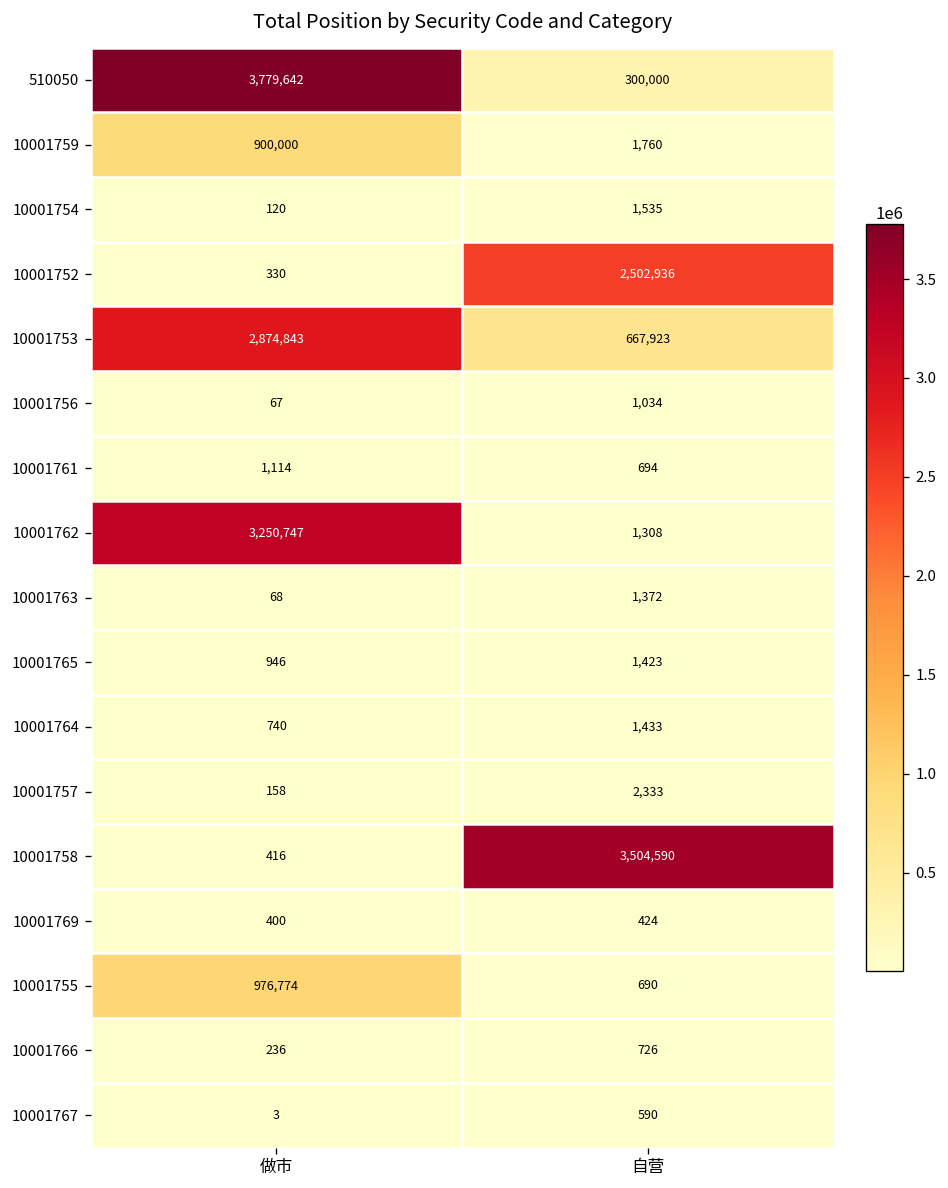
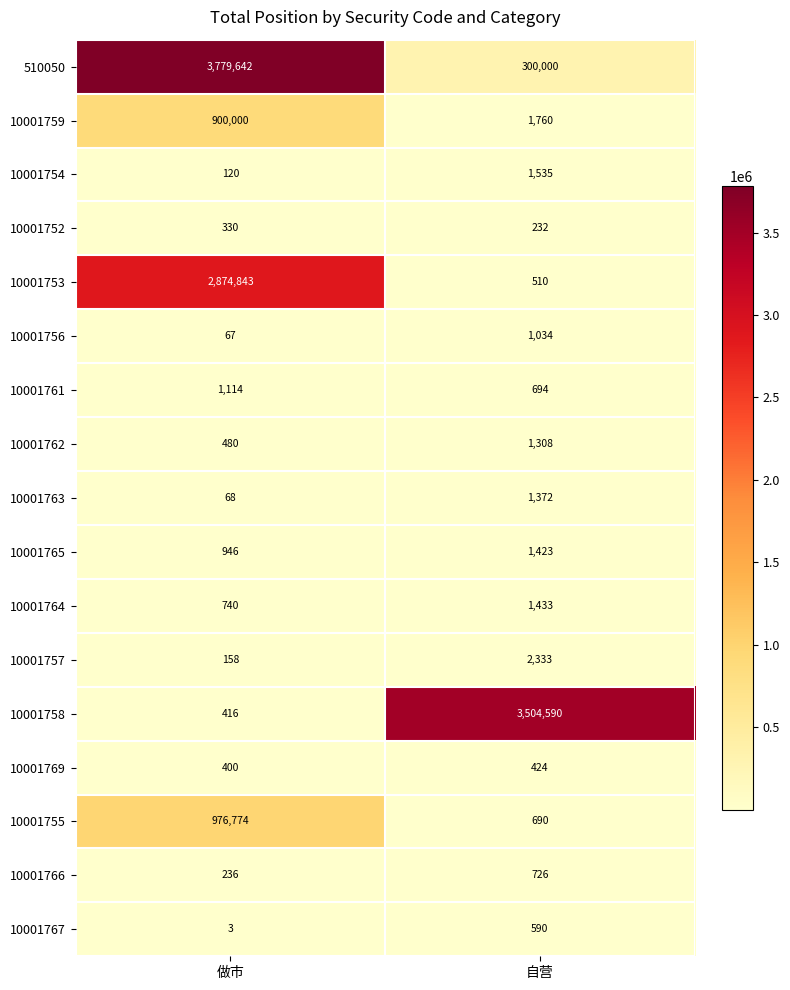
  {
    "510050": {
      "做市": "3,779,642",
      "自营": "300,000"
    },
    "10001759": {
      "做市": "900,000",
      "自营": "1,760"
    },
    "10001754": {
      "做市": "120",
      "自营": "1,535"
    },
    "10001752": {
      "做市": "330",
-     "自营": "2,502,936"
+     "自营": "232"
    },
    "10001753": {
      "做市": "2,874,843",
-     "自营": "667,923"
+     "自营": "510"
    },
    "10001756": {
      "做市": "67",
      "自营": "1,034"
    },
    "10001761": {
      "做市": "1,114",
      "自营": "694"
    },
    "10001762": {
-     "做市": "3,250,747",
+     "做市": "480",
      "自营": "1,308"
    },
    "10001763": {
      "做市": "68",
      "自营": "1,372"
    },
    "10001765": {
      "做市": "946",
      "自营": "1,423"
    },
    "10001764": {
      "做市": "740",
      "自营": "1,433"
    },
    "10001757": {
      "做市": "158",
      "自营": "2,333"
    },
    "10001758": {
      "做市": "416",
      "自营": "3,504,590"
    },
    "10001769": {
      "做市": "400",
      "自营": "424"
    },
    "10001755": {
      "做市": "976,774",
      "自营": "690"
    },
    "10001766": {
      "做市": "236",
      "自营": "726"
    },
    "10001767": {
      "做市": "3",
      "自营": "590"
    }
  }
